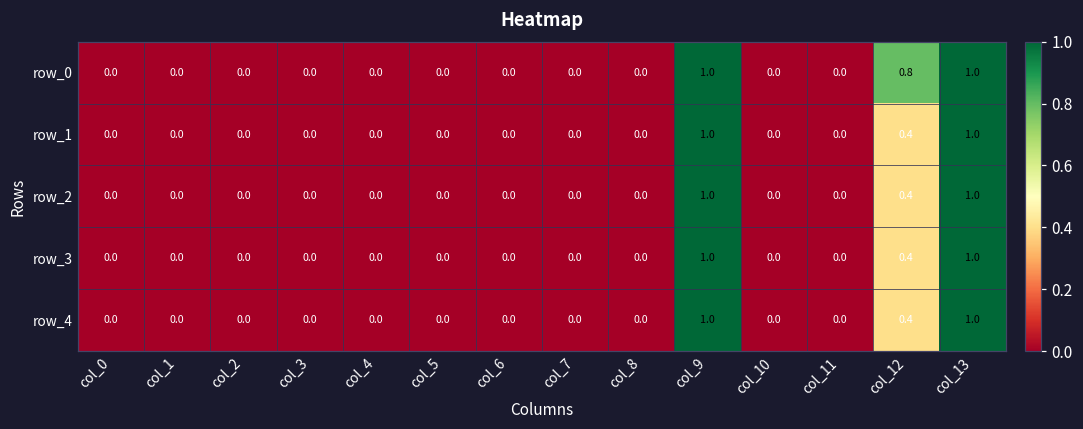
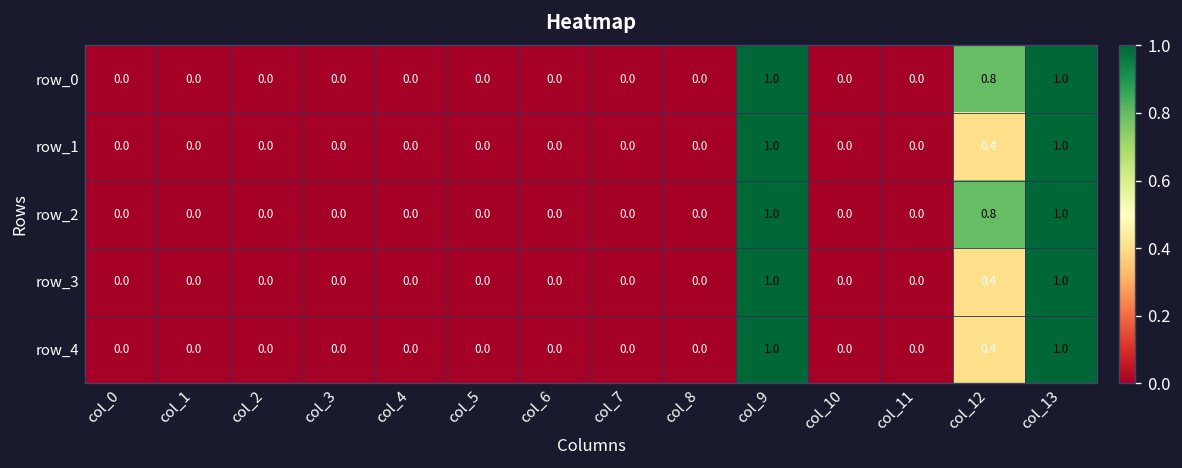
  {
    "row_0": {
      "col_0": 0.0,
      "col_1": 0.0,
      "col_2": 0.0,
      "col_3": 0.0,
      "col_4": 0.0,
      "col_5": 0.0,
      "col_6": 0.0,
      "col_7": 0.0,
      "col_8": 0.0,
      "col_9": 1.0,
      "col_10": 0.0,
      "col_11": 0.0,
      "col_12": 0.8,
      "col_13": 1.0
    },
    "row_1": {
      "col_0": 0.0,
      "col_1": 0.0,
      "col_2": 0.0,
      "col_3": 0.0,
      "col_4": 0.0,
      "col_5": 0.0,
      "col_6": 0.0,
      "col_7": 0.0,
      "col_8": 0.0,
      "col_9": 1.0,
      "col_10": 0.0,
      "col_11": 0.0,
      "col_12": 0.4,
      "col_13": 1.0
    },
    "row_2": {
      "col_0": 0.0,
      "col_1": 0.0,
      "col_2": 0.0,
      "col_3": 0.0,
      "col_4": 0.0,
      "col_5": 0.0,
      "col_6": 0.0,
      "col_7": 0.0,
      "col_8": 0.0,
      "col_9": 1.0,
      "col_10": 0.0,
      "col_11": 0.0,
-     "col_12": 0.4,
+     "col_12": 0.8,
      "col_13": 1.0
    },
    "row_3": {
      "col_0": 0.0,
      "col_1": 0.0,
      "col_2": 0.0,
      "col_3": 0.0,
      "col_4": 0.0,
      "col_5": 0.0,
      "col_6": 0.0,
      "col_7": 0.0,
      "col_8": 0.0,
      "col_9": 1.0,
      "col_10": 0.0,
      "col_11": 0.0,
      "col_12": 0.4,
      "col_13": 1.0
    },
    "row_4": {
      "col_0": 0.0,
      "col_1": 0.0,
      "col_2": 0.0,
      "col_3": 0.0,
      "col_4": 0.0,
      "col_5": 0.0,
      "col_6": 0.0,
      "col_7": 0.0,
      "col_8": 0.0,
      "col_9": 1.0,
      "col_10": 0.0,
      "col_11": 0.0,
      "col_12": 0.4,
      "col_13": 1.0
    }
  }
